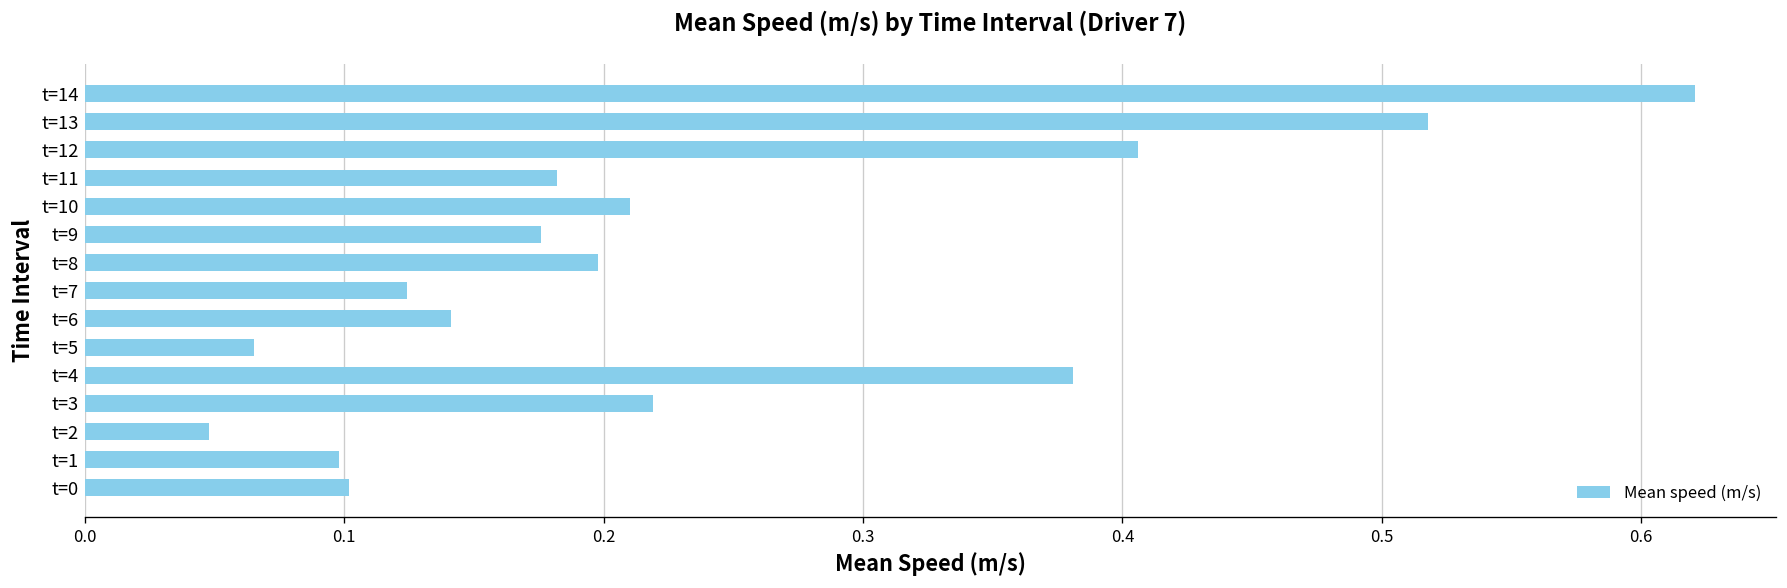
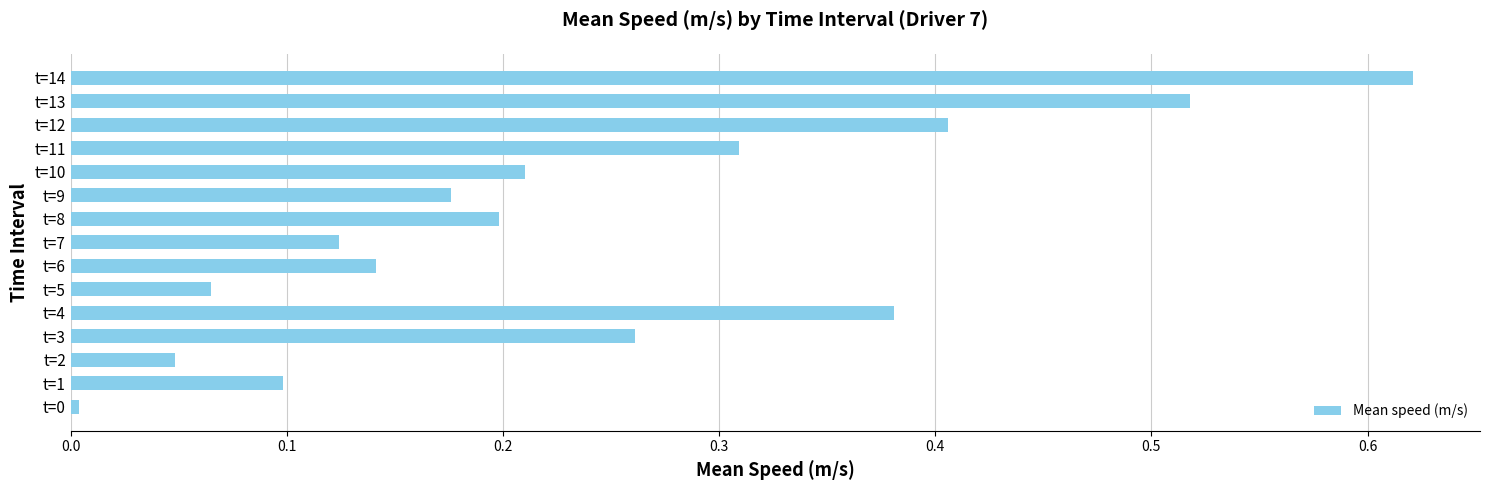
  {
    "t=14": 0.621,
    "t=13": 0.518,
    "t=12": 0.406,
-   "t=11": 0.182,
+   "t=11": 0.309,
    "t=10": 0.210,
    "t=9": 0.176,
    "t=8": 0.198,
    "t=7": 0.124,
    "t=6": 0.141,
    "t=5": 0.065,
    "t=4": 0.381,
-   "t=3": 0.219,
+   "t=3": 0.261,
    "t=2": 0.048,
    "t=1": 0.098,
-   "t=0": 0.102
+   "t=0": 0.004
  }
